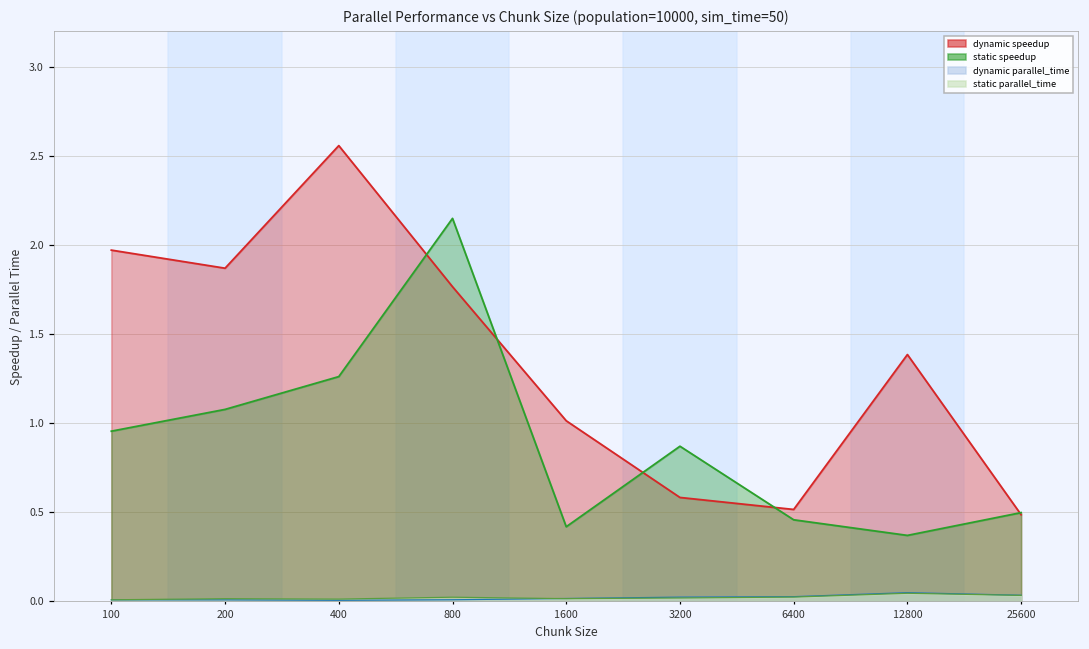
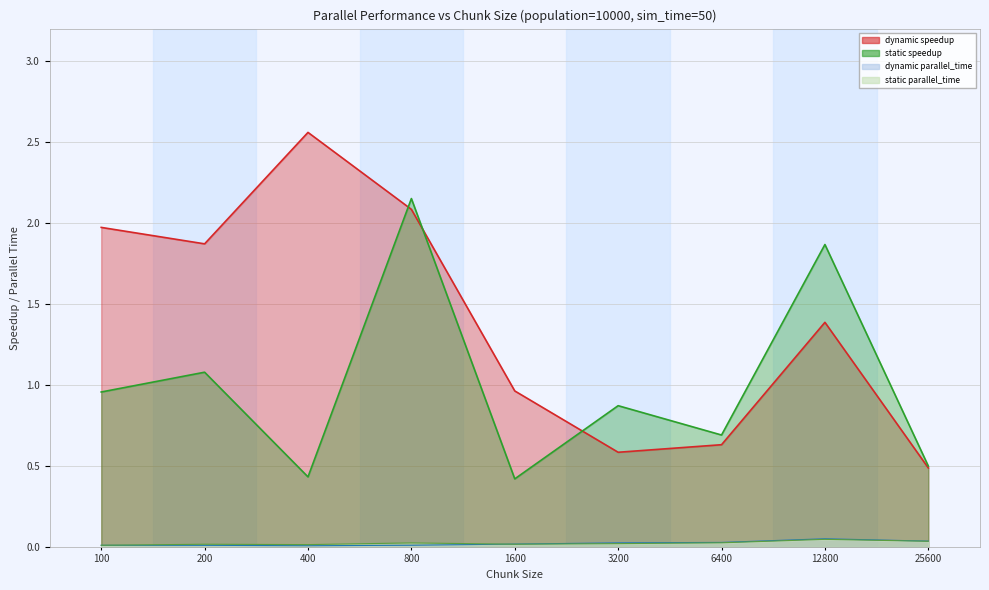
  {
    "dynamic speedup": {
      "100": 1.97,
      "200": 1.87,
      "400": 2.56,
-     "800": 1.77,
-     "1600": 1.01,
+     "800": 2.08,
+     "1600": 0.96,
      "3200": 0.58,
-     "6400": 0.52,
+     "6400": 0.63,
      "12800": 1.39
    },
    "static speedup": {
      "100": 0.96,
      "200": 1.08,
-     "400": 1.26,
+     "400": 0.43,
      "800": 2.15,
      "1600": 0.42,
      "3200": 0.87,
-     "6400": 0.46,
-     "12800": 0.37
+     "6400": 0.69,
+     "12800": 1.87
    }
  }
